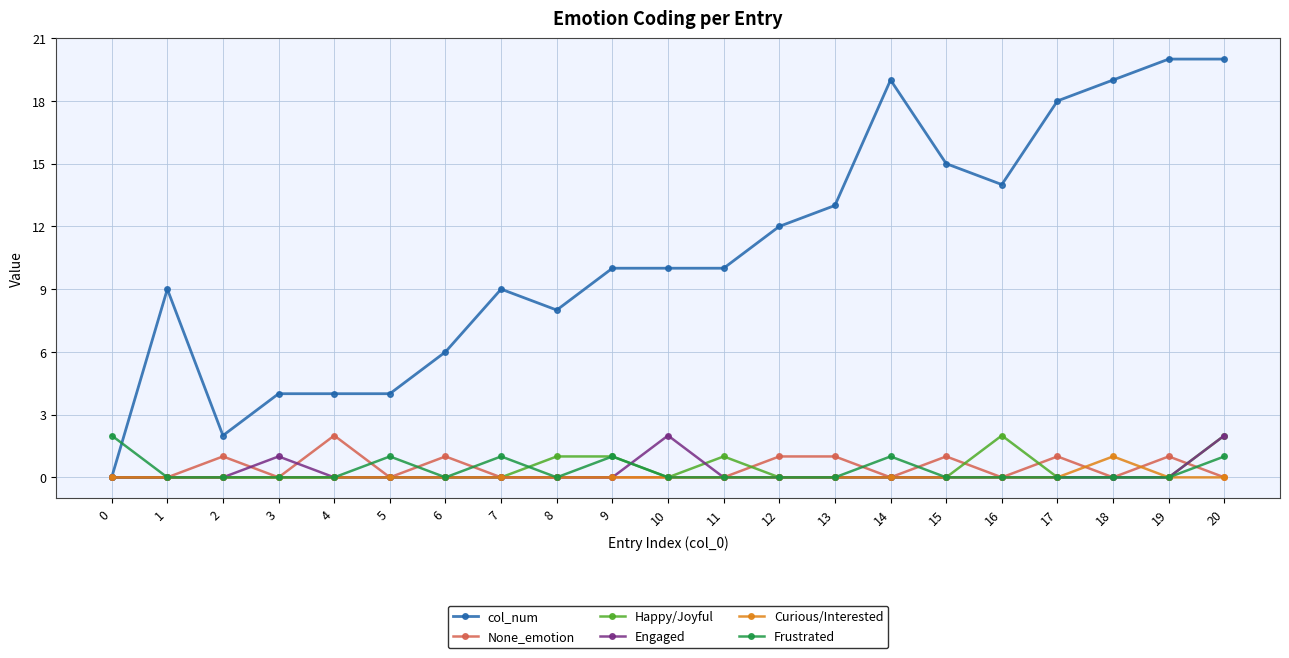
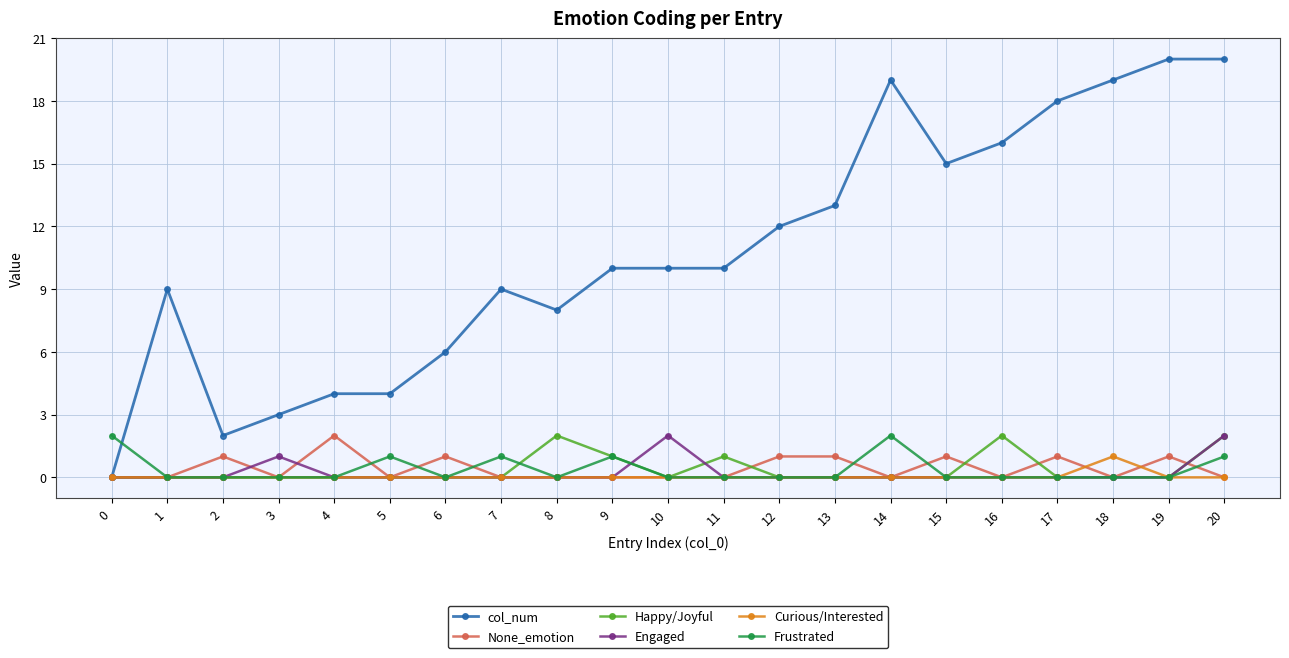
  {
    "col_num": {
      "1": 9,
      "2": 2,
-     "3": 4,
+     "3": 3,
      "4": 4,
      "5": 4,
      "6": 6,
      "7": 9,
      "8": 8,
      "9": 10,
      "10": 10,
      "11": 10,
      "12": 12,
      "13": 13,
      "14": 19,
      "15": 15,
-     "16": 14,
+     "16": 16,
      "17": 18,
      "18": 19,
      "19": 20,
      "20": 20
    },
    "None_emotion": {
      "2": 1,
      "4": 2,
      "6": 1,
      "12": 1,
      "13": 1,
      "15": 1,
      "17": 1,
      "19": 1
    },
    "Happy/Joyful": {
-     "8": 1,
+     "8": 2,
      "11": 1,
      "16": 2
    },
    "Engaged": {
      "3": 1,
      "10": 2
    },
    "Curious/Interested": {
      "18": 1
    },
    "Frustrated": {
      "0": 2,
      "5": 1,
      "7": 1,
-     "14": 1,
+     "14": 2,
      "20": 1
    }
  }
